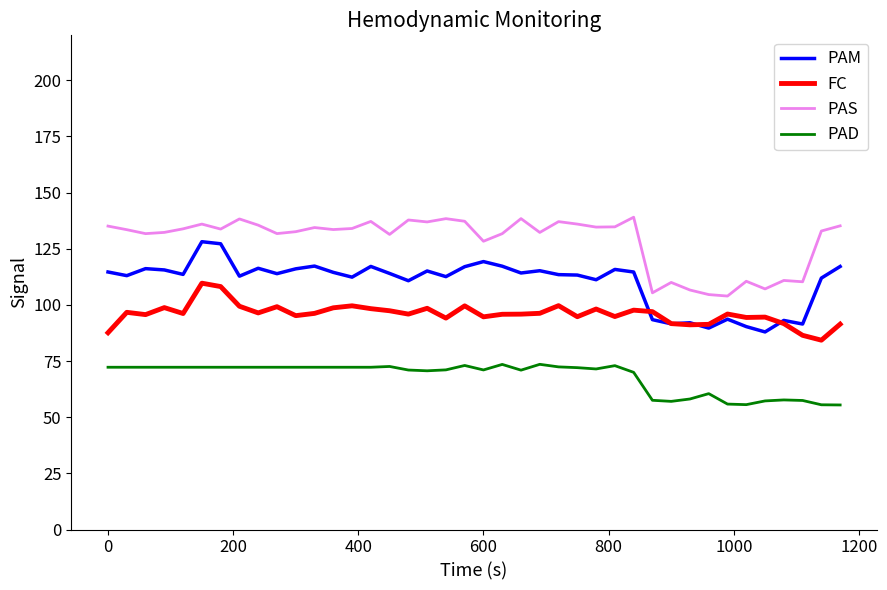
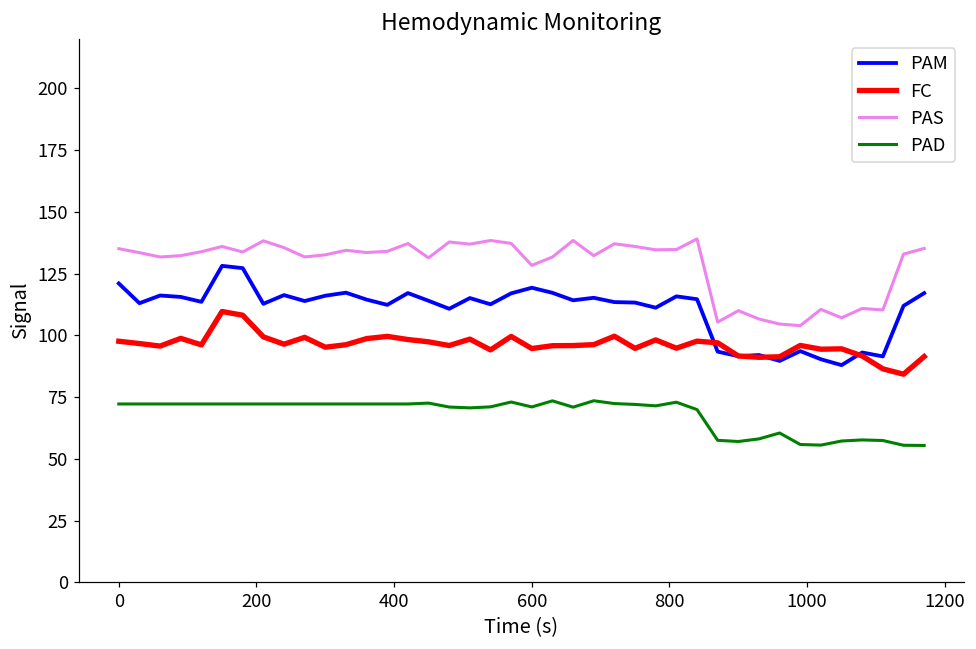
  {
    "PAM": {
-     "0": 115,
+     "0": 121,
      "600": 119
    },
    "FC": {
-     "0": 88,
+     "0": 98,
      "600": 95
    },
    "PAS": {
      "0": 135,
      "600": 128
    },
    "PAD": {
      "0": 72,
      "600": 71
    }
  }
